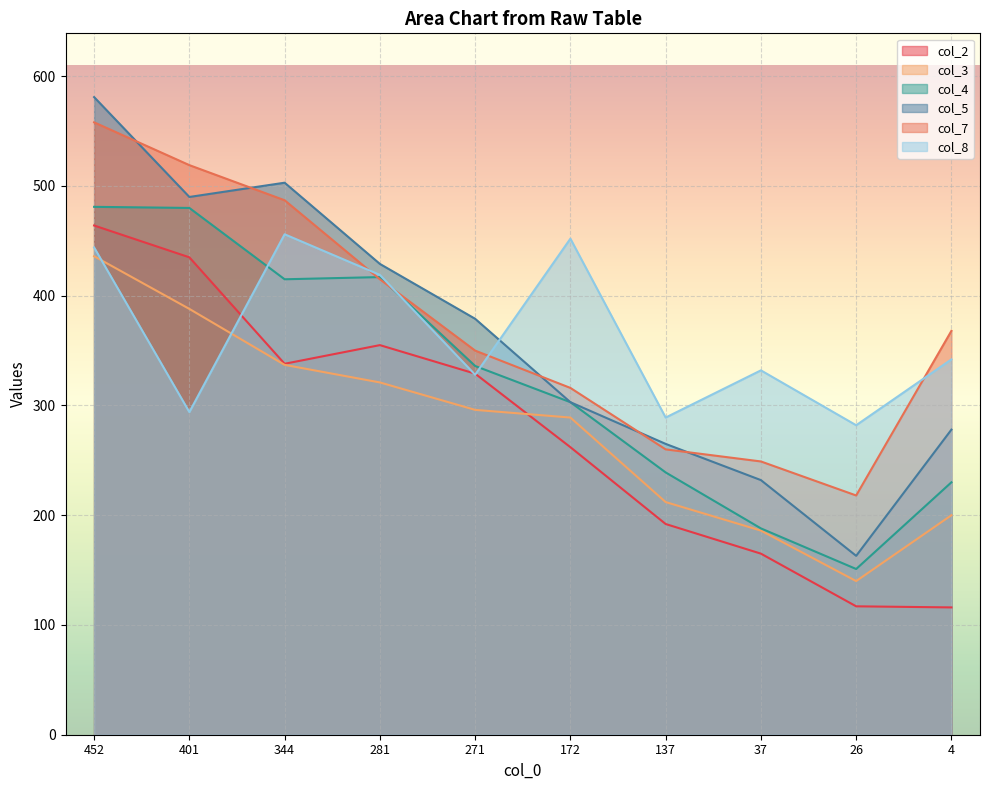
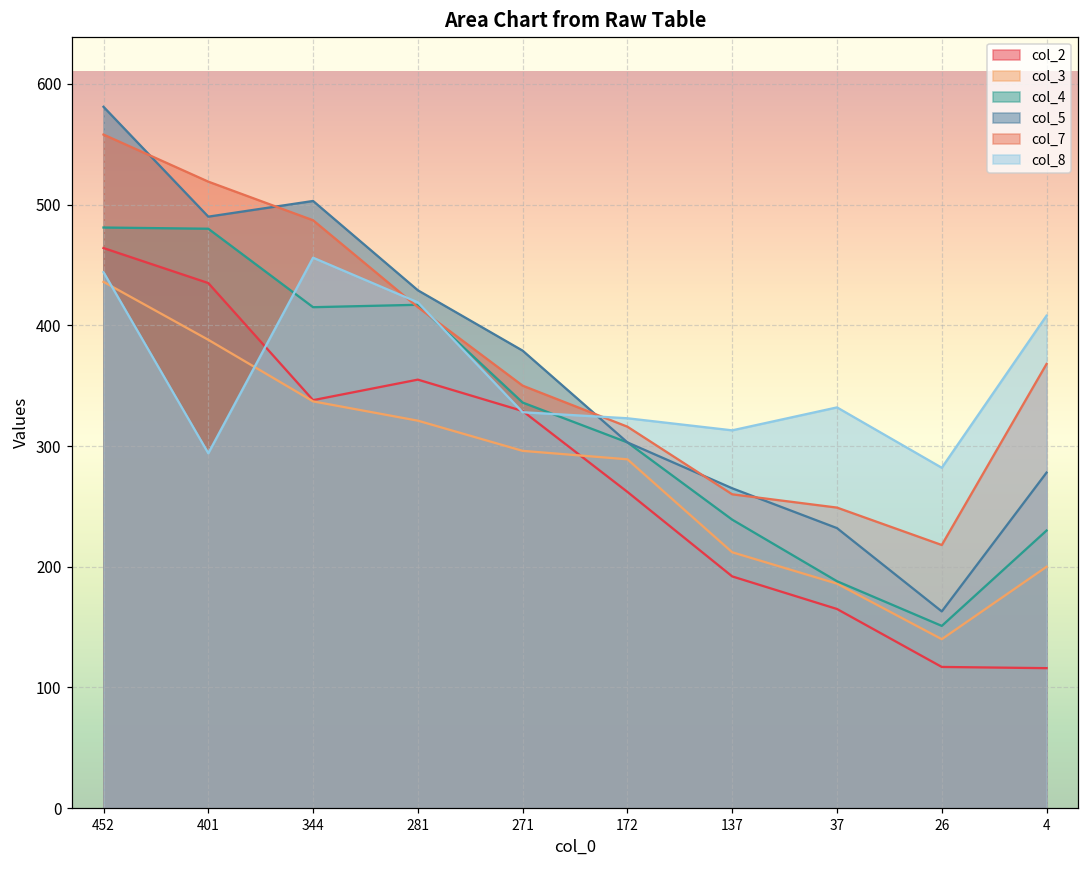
  {
    "col_8": {
      "452": 444,
      "401": 294,
      "344": 456,
-     "172": 452,
-     "137": 289,
+     "172": 323,
+     "137": 313,
      "37": 332,
      "26": 282,
-     "4": 342
+     "4": 408
    }
  }
